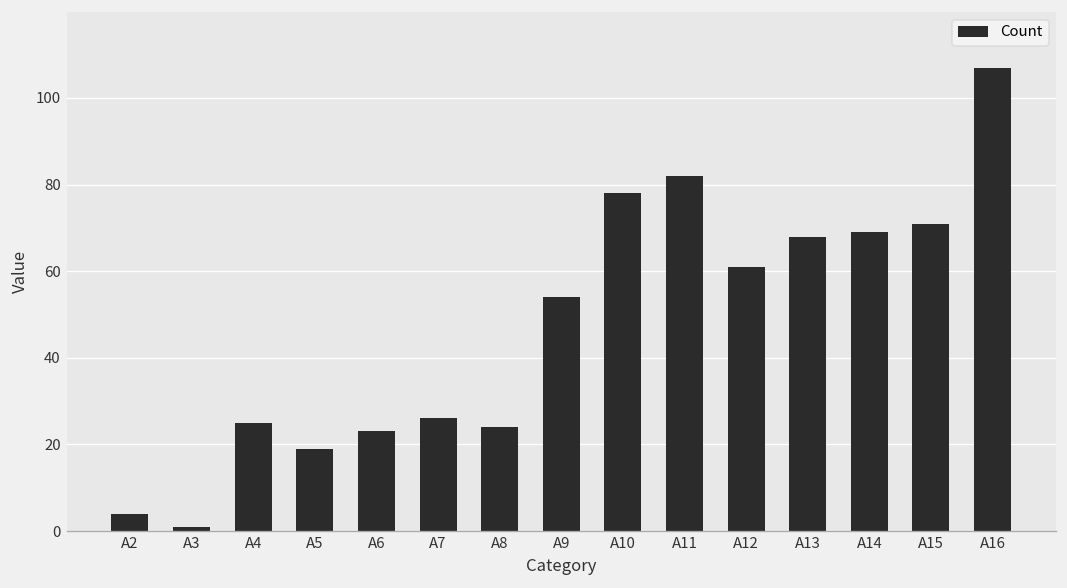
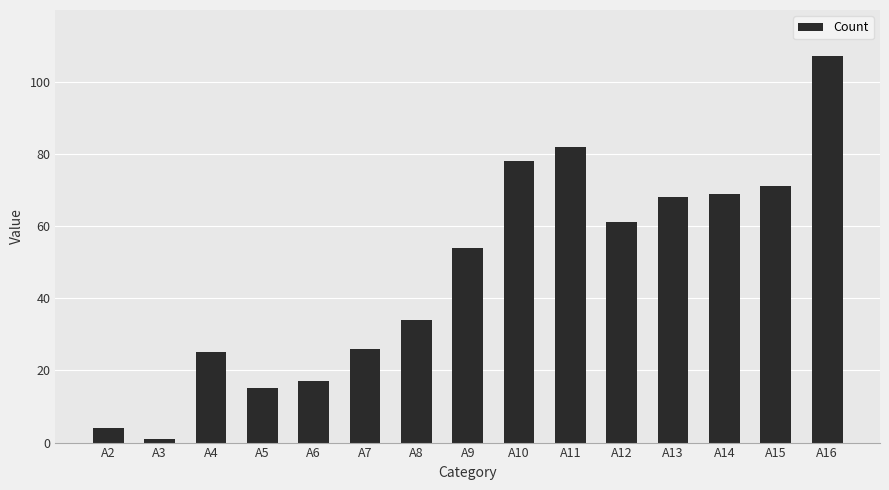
  {
    "A2": 4,
    "A3": 1,
    "A4": 25,
-   "A5": 19,
-   "A6": 23,
+   "A5": 15,
+   "A6": 17,
    "A7": 26,
-   "A8": 24,
+   "A8": 34,
    "A9": 54,
    "A10": 78,
    "A11": 82,
    "A12": 61,
    "A13": 68,
    "A14": 69,
    "A15": 71,
    "A16": 107
  }
